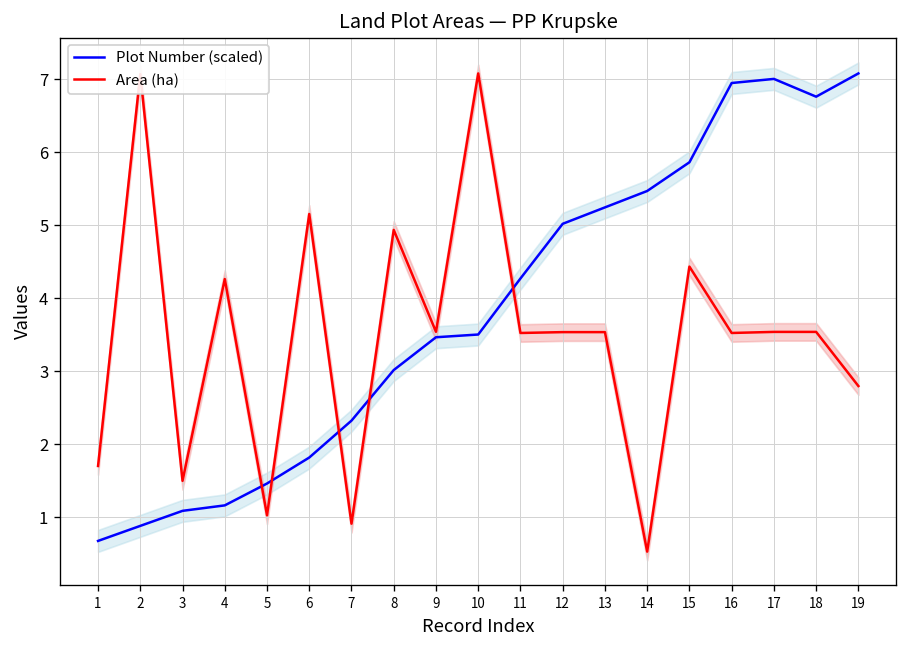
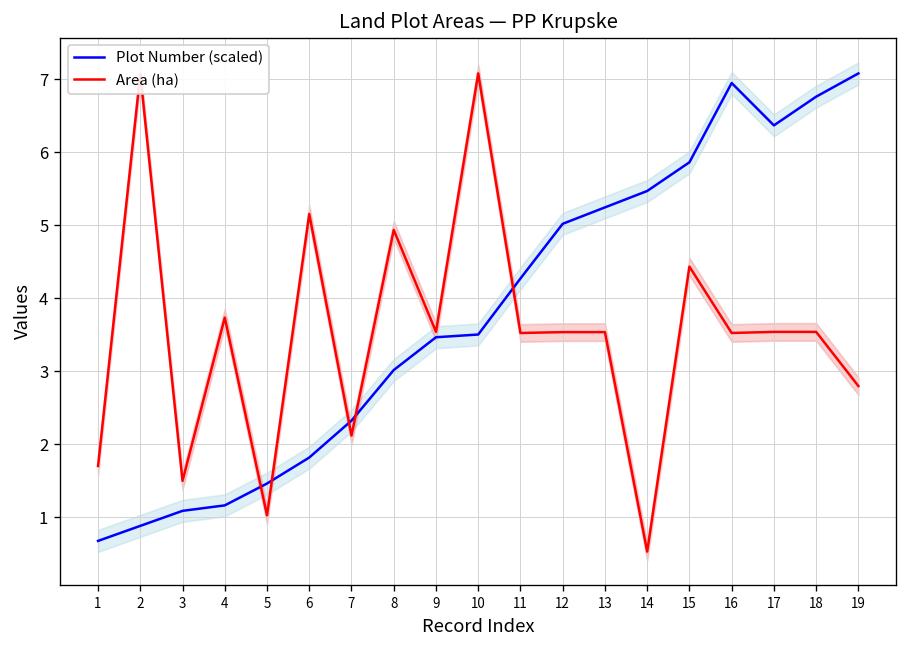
  {
    "Plot Number (scaled)": {
      "1": 0.7,
      "2": 0.9,
      "3": 1.1,
      "4": 1.2,
      "5": 1.5,
      "6": 1.8,
      "7": 2.3,
      "8": 3.0,
      "9": 3.5,
      "10": 3.5,
      "11": 4.3,
      "12": 5.0,
      "13": 5.2,
      "14": 5.5,
      "15": 5.9,
      "16": 6.9,
-     "17": 7.0,
+     "17": 6.4,
      "18": 6.8,
      "19": 7.1
    },
    "Area (ha)": {
      "1": 1.7,
      "3": 1.5,
-     "4": 4.3,
+     "4": 3.7,
      "5": 1.0,
      "6": 5.2,
-     "7": 0.9,
+     "7": 2.1,
      "8": 4.9,
      "9": 3.5,
      "10": 7.1,
      "11": 3.5,
      "12": 3.5,
      "13": 3.5,
      "14": 0.5,
      "15": 4.4,
      "16": 3.5,
      "17": 3.5,
      "18": 3.5,
      "19": 2.8
    }
  }
